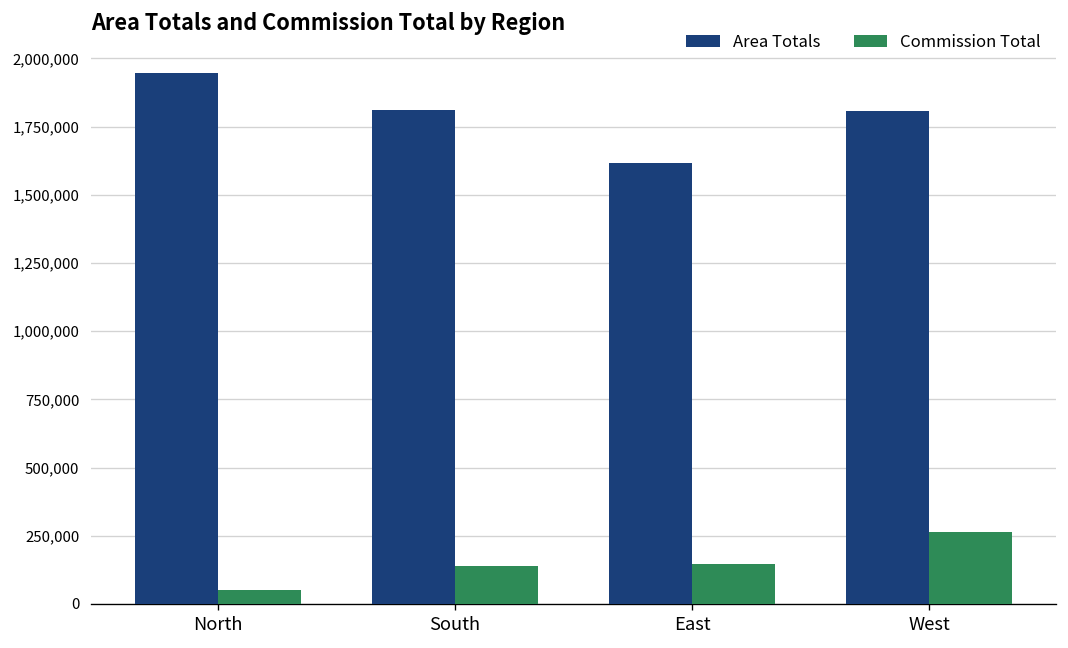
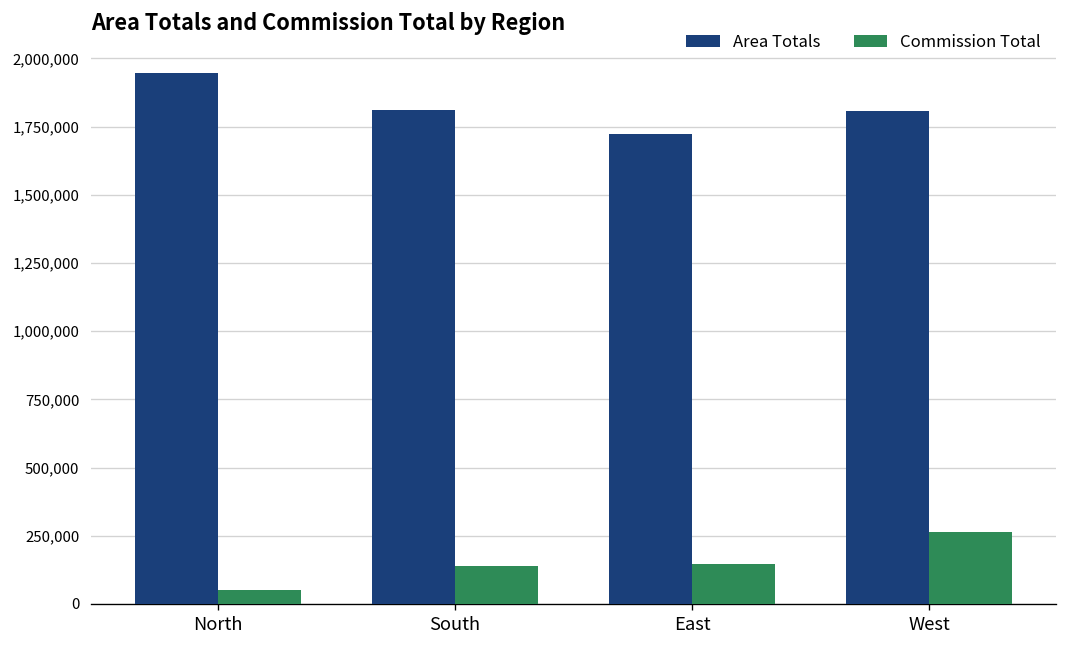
  {
    "Area Totals": {
      "North": "1,950,000",
      "South": "1,810,000",
-     "East": "1,620,000",
+     "East": "1,720,000",
      "West": "1,810,000"
    },
    "Commission Total": {
      "North": "50,000",
      "South": "140,000",
      "East": "150,000",
      "West": "270,000"
    }
  }
